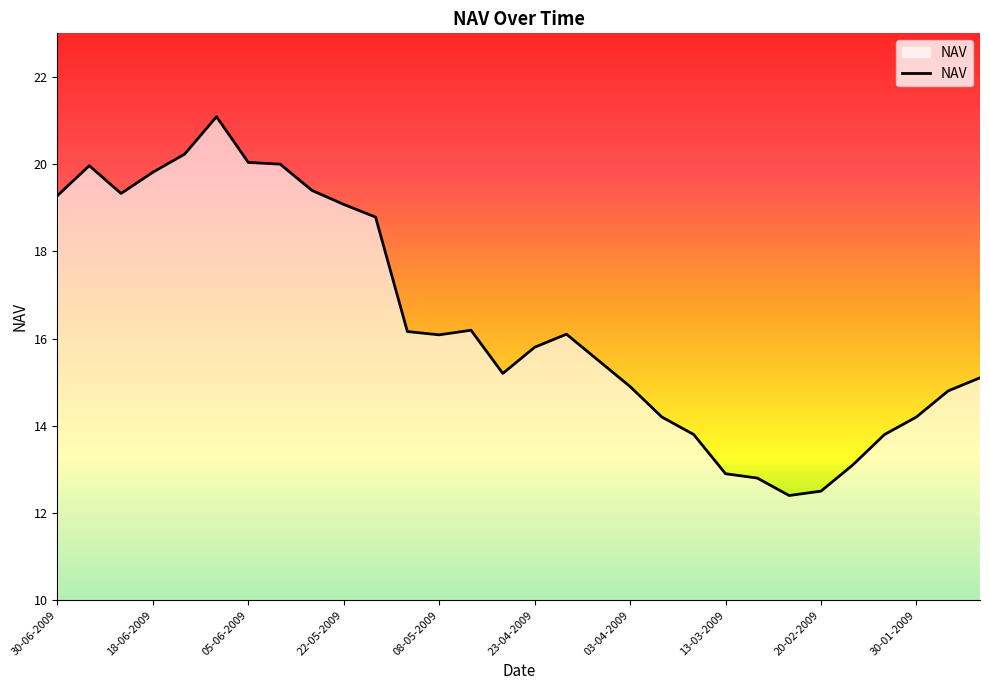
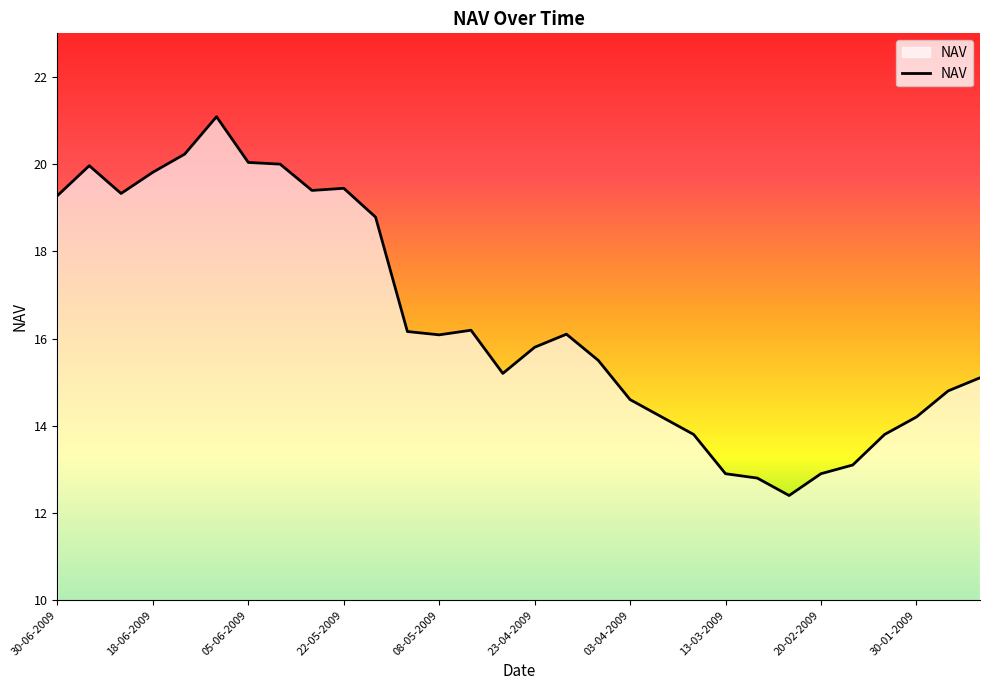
  {
    "30-06-2009": 19.3,
    "18-06-2009": 19.8,
    "05-06-2009": 20.0,
-   "22-05-2009": 19.1,
+   "22-05-2009": 19.4,
    "08-05-2009": 16.1,
    "23-04-2009": 15.8,
-   "03-04-2009": 14.9,
+   "03-04-2009": 14.6,
    "13-03-2009": 12.9,
-   "20-02-2009": 12.5,
+   "20-02-2009": 12.9,
    "30-01-2009": 14.2
  }
